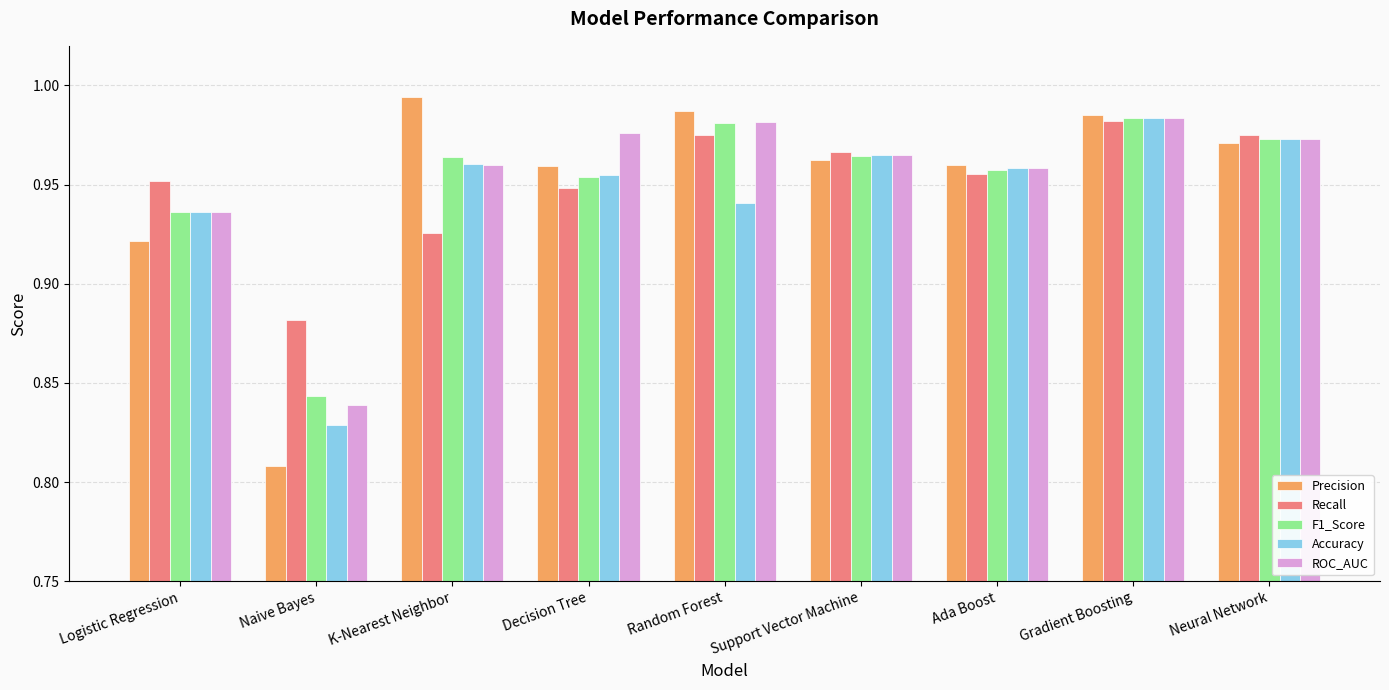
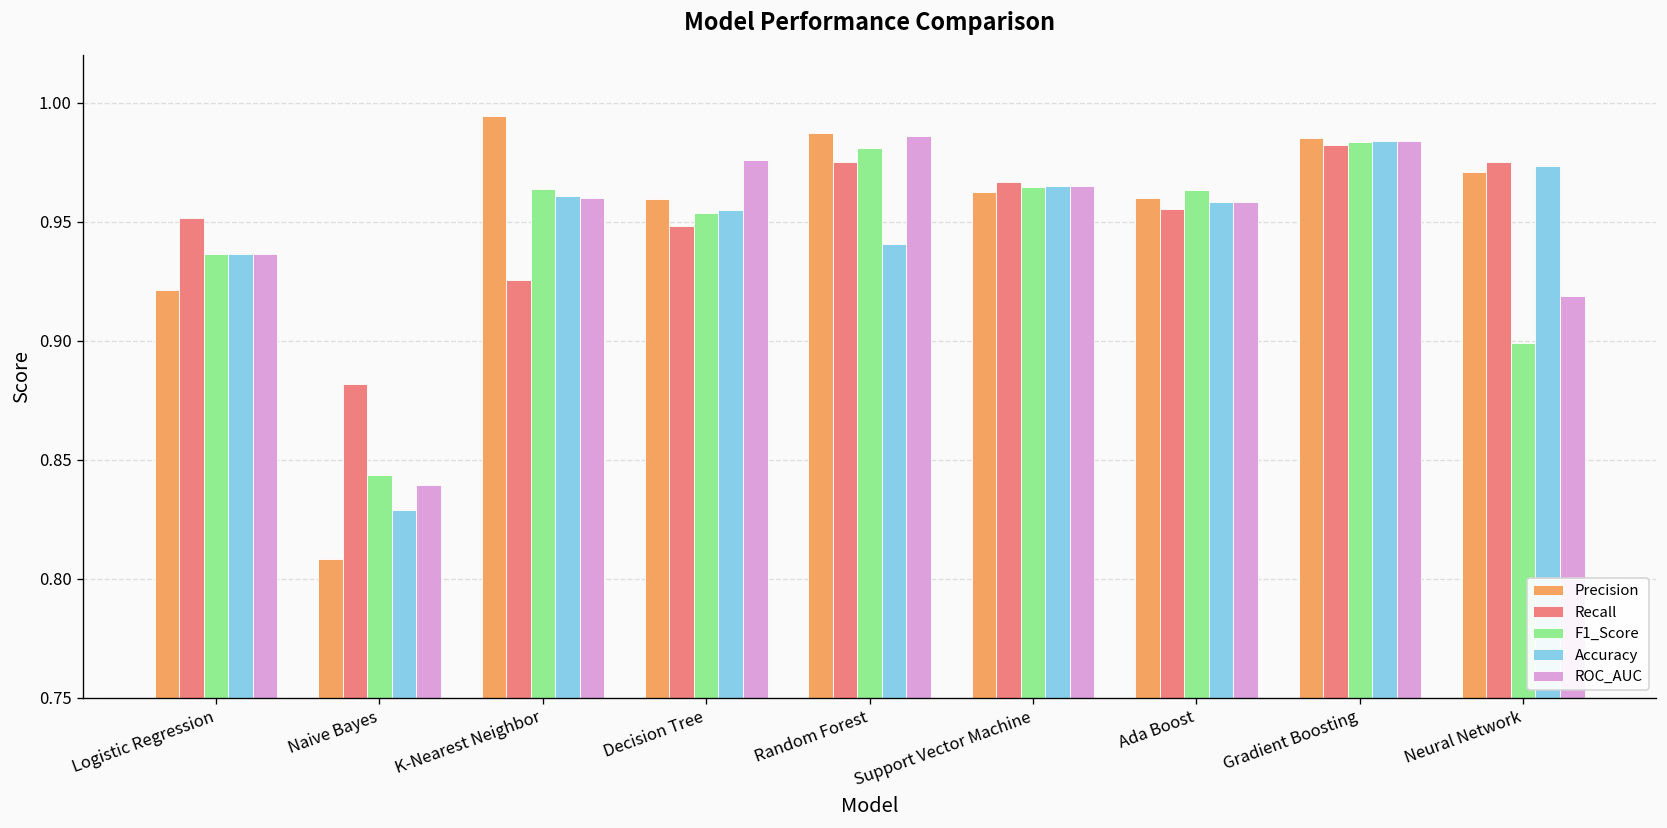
  {
    "F1_Score": {
      "Logistic Regression": 0.936,
      "Naive Bayes": 0.843,
      "K-Nearest Neighbor": 0.964,
      "Decision Tree": 0.954,
      "Random Forest": 0.981,
      "Support Vector Machine": 0.965,
-     "Ada Boost": 0.958,
+     "Ada Boost": 0.963,
      "Gradient Boosting": 0.984,
-     "Neural Network": 0.973
+     "Neural Network": 0.899
    },
    "Accuracy": {
      "Logistic Regression": 0.936,
      "Naive Bayes": 0.829,
      "K-Nearest Neighbor": 0.961,
      "Decision Tree": 0.955,
      "Random Forest": 0.941,
      "Support Vector Machine": 0.965,
      "Ada Boost": 0.958,
      "Gradient Boosting": 0.984,
      "Neural Network": 0.973
    },
    "ROC_AUC": {
      "Logistic Regression": 0.936,
      "Naive Bayes": 0.839,
      "K-Nearest Neighbor": 0.960,
      "Decision Tree": 0.976,
-     "Random Forest": 0.981,
+     "Random Forest": 0.986,
      "Support Vector Machine": 0.965,
      "Ada Boost": 0.958,
      "Gradient Boosting": 0.984,
-     "Neural Network": 0.973
+     "Neural Network": 0.919
    }
  }
